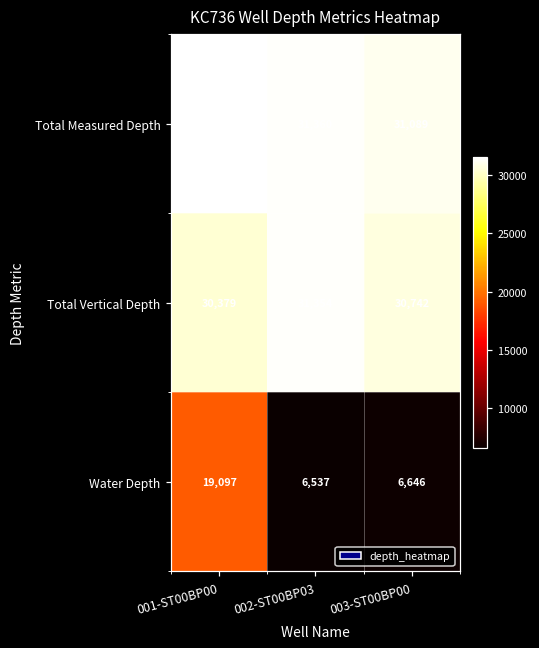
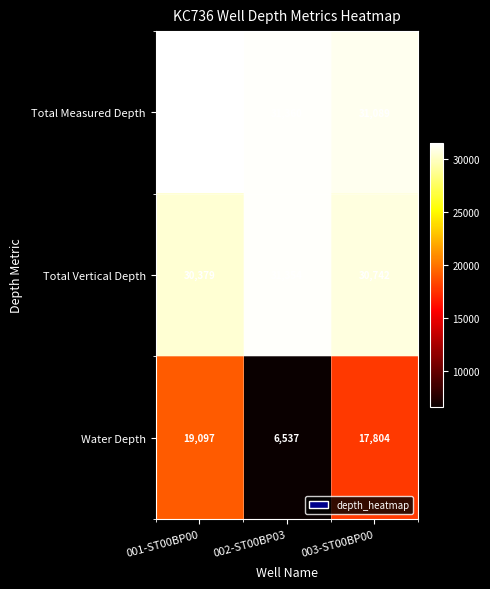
  {
    "Water Depth": {
      "001-ST00BP00": "19,097",
      "002-ST00BP03": "6,537",
-     "003-ST00BP00": "6,646"
+     "003-ST00BP00": "17,804"
    }
  }
